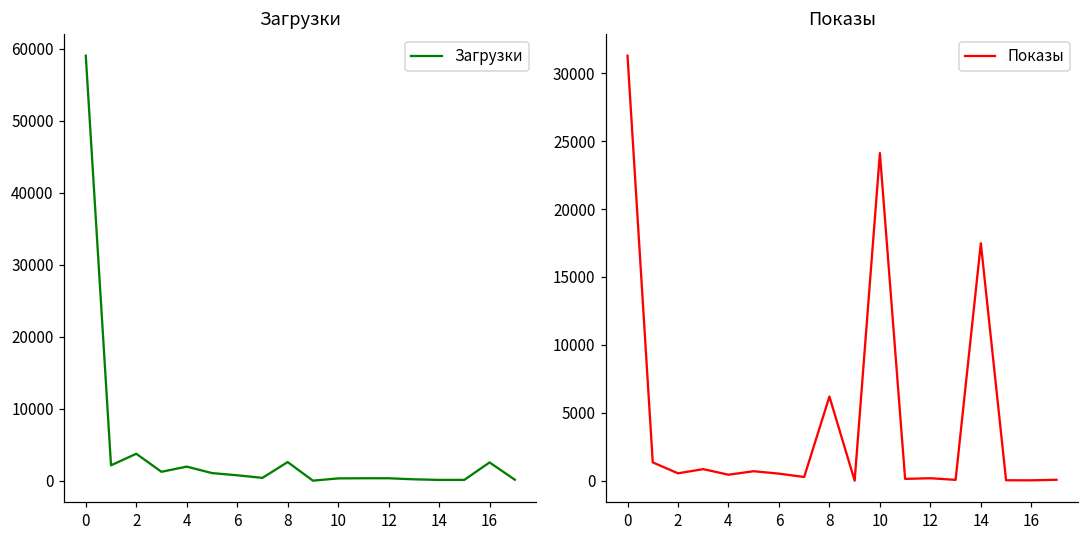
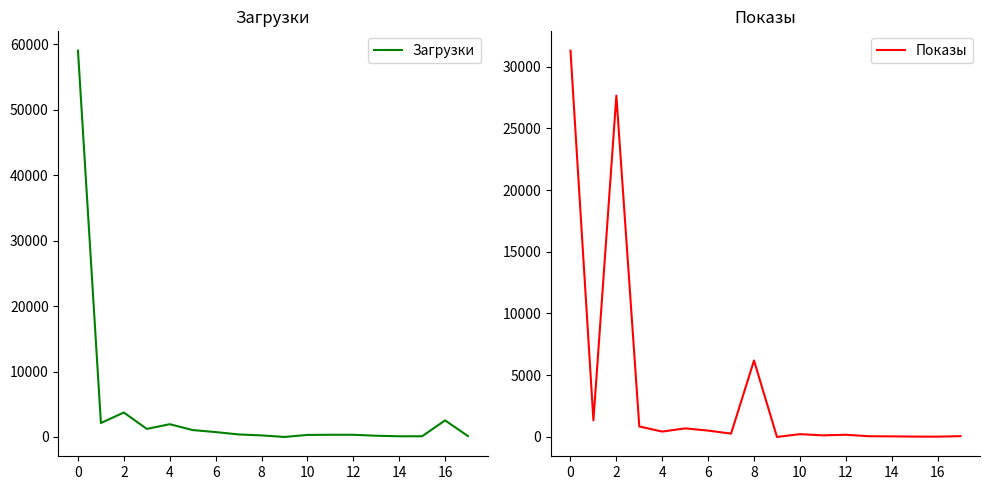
  {
    "Загрузки": {
      "0": 59000,
      "2": 4000,
      "4": 2000,
      "6": 1000,
-     "8": 3000,
+     "8": 0,
      "10": 0,
      "12": 0,
      "14": 0,
      "16": 3000
    },
    "Показы": {
      "0": 31300,
-     "2": 500,
+     "2": 27600,
      "4": 400,
      "6": 500,
      "8": 6200,
-     "10": 24100,
+     "10": 200,
      "12": 200,
-     "14": 17500,
+     "14": 100,
      "16": 0
    }
  }
